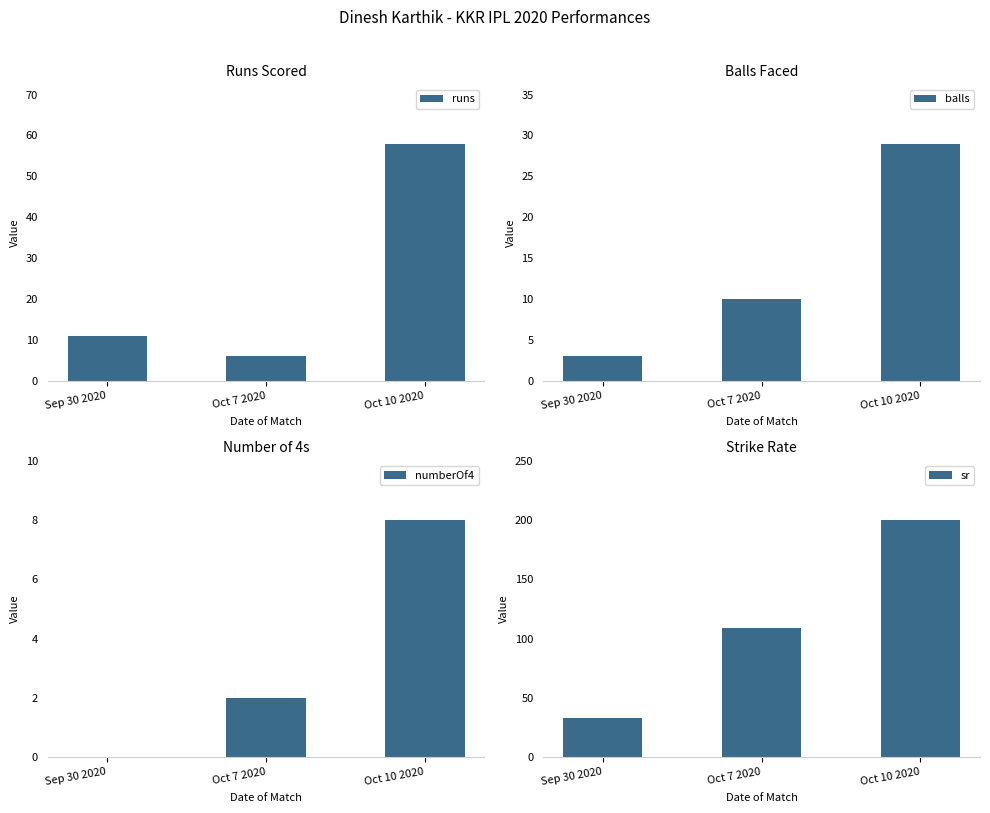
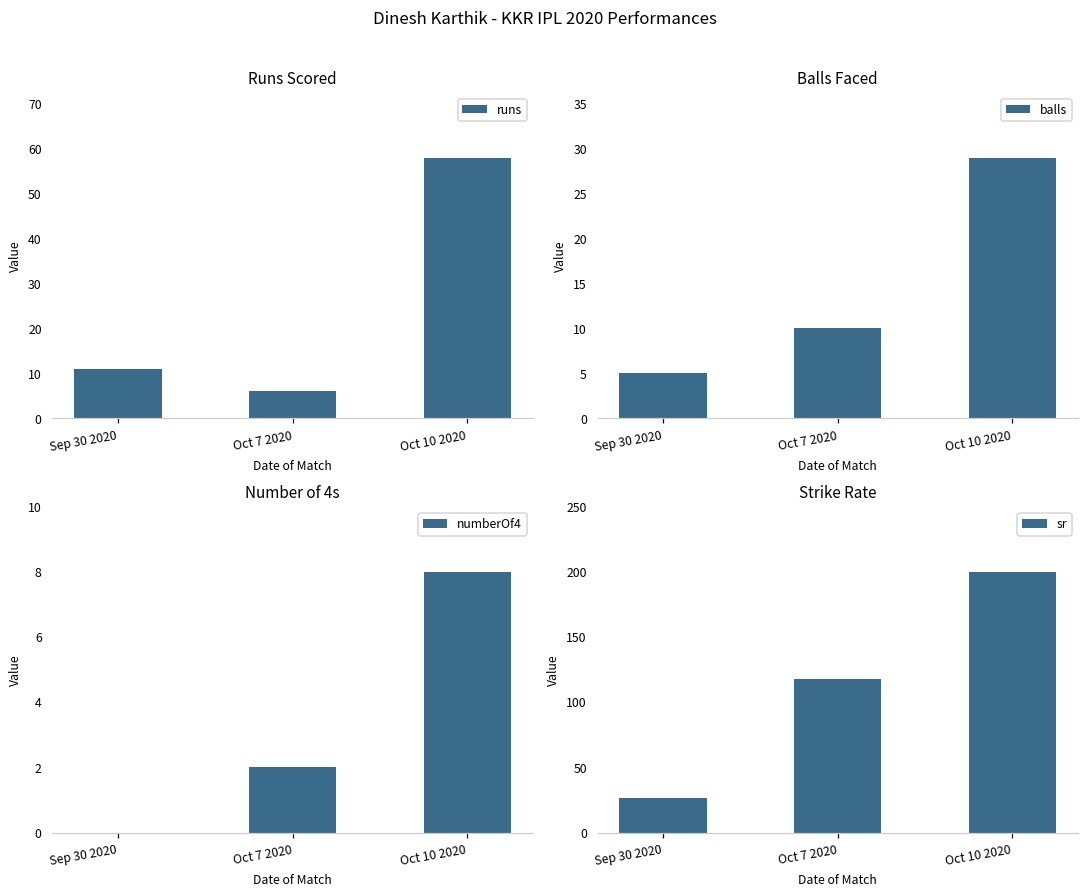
  {
    "Runs Scored": {
      "Sep 30 2020": 11,
      "Oct 7 2020": 6,
      "Oct 10 2020": 58
    },
    "Balls Faced": {
-     "Sep 30 2020": 3,
+     "Sep 30 2020": 5,
      "Oct 7 2020": 10,
      "Oct 10 2020": 29
    },
    "Number of 4s": {
      "Sep 30 2020": 0.0,
      "Oct 7 2020": 2.0,
      "Oct 10 2020": 8.0
    },
    "Strike Rate": {
-     "Sep 30 2020": 33,
-     "Oct 7 2020": 109,
+     "Sep 30 2020": 27,
+     "Oct 7 2020": 118,
      "Oct 10 2020": 200
    }
  }
